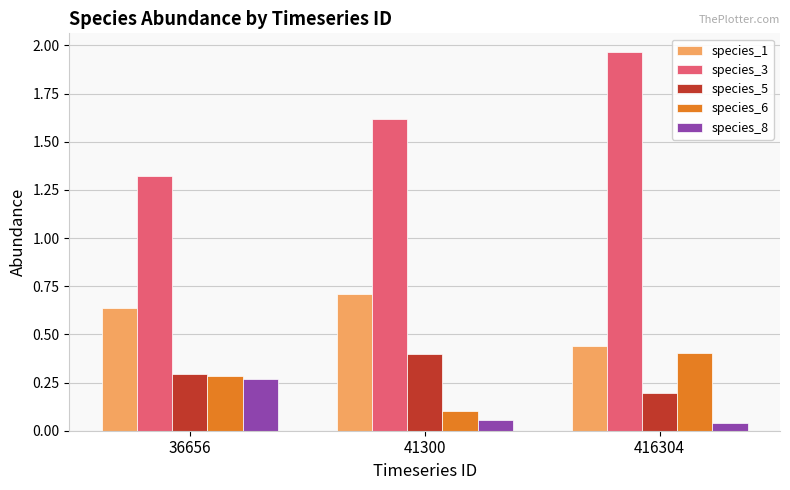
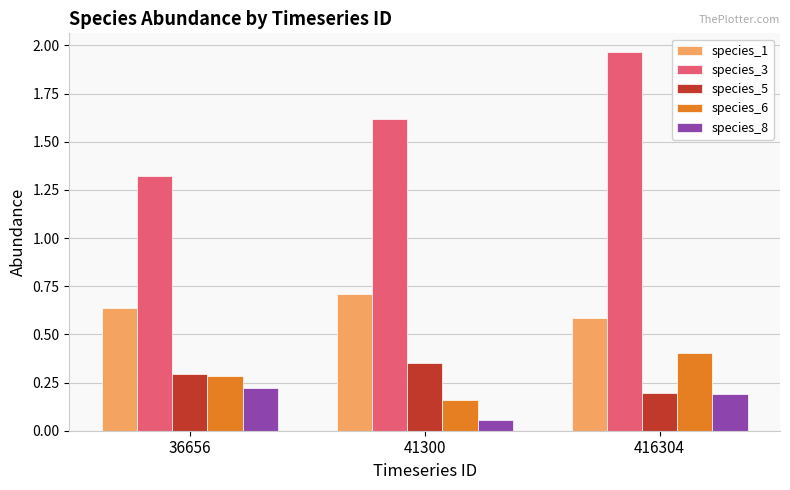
  {
    "species_1": {
      "36656": 0.64,
      "41300": 0.71,
-     "416304": 0.44
+     "416304": 0.58
    },
    "species_3": {
      "36656": 1.32,
      "41300": 1.62,
      "416304": 1.96
    },
    "species_5": {
      "36656": 0.30,
-     "41300": 0.40,
+     "41300": 0.35,
      "416304": 0.19
    },
    "species_6": {
      "36656": 0.29,
-     "41300": 0.10,
+     "41300": 0.16,
      "416304": 0.41
    },
    "species_8": {
-     "36656": 0.27,
+     "36656": 0.22,
      "41300": 0.05,
-     "416304": 0.04
+     "416304": 0.19
    }
  }
